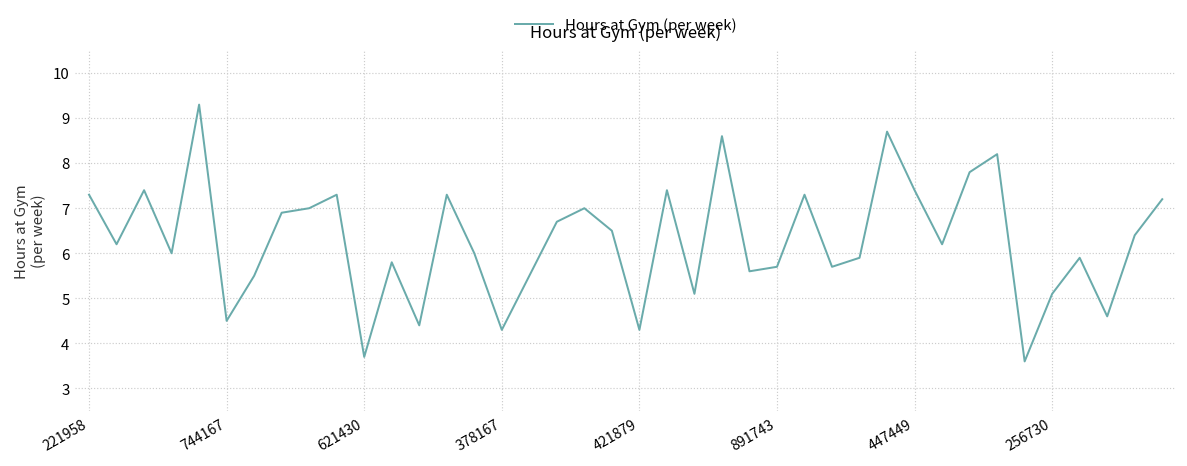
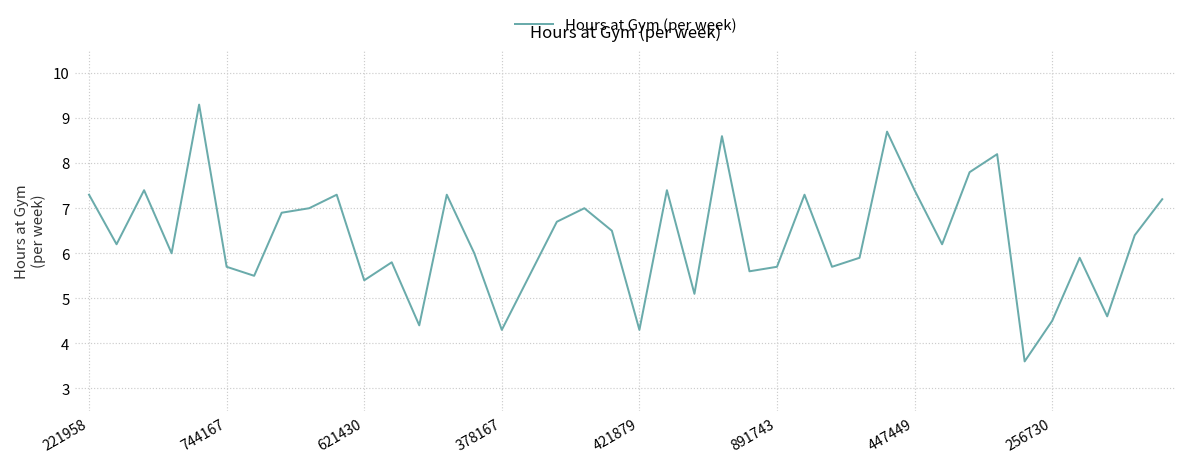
  {
    "221958": 7.3,
-   "744167": 4.5,
-   "621430": 3.7,
+   "744167": 5.7,
+   "621430": 5.4,
    "378167": 4.3,
    "421879": 4.3,
    "891743": 5.7,
    "447449": 7.4,
-   "256730": 5.1
+   "256730": 4.5
  }
